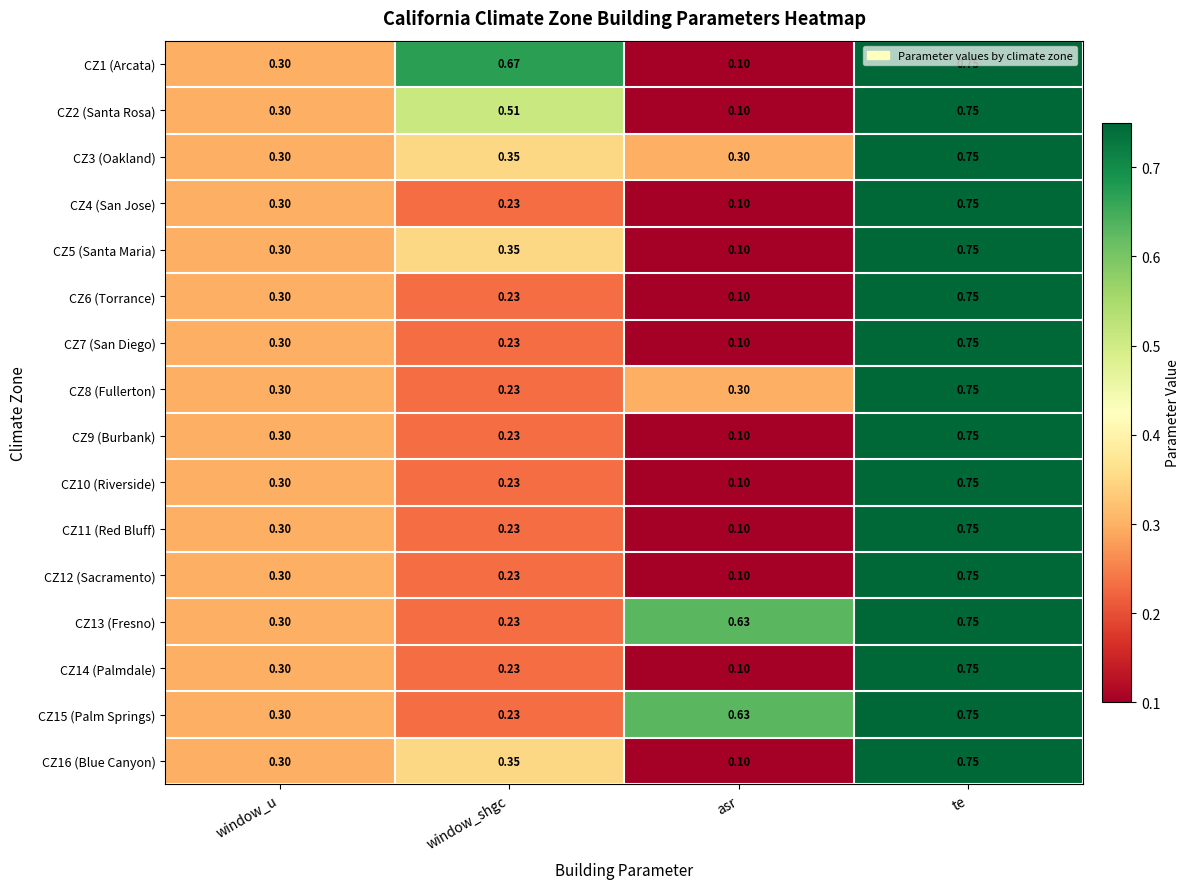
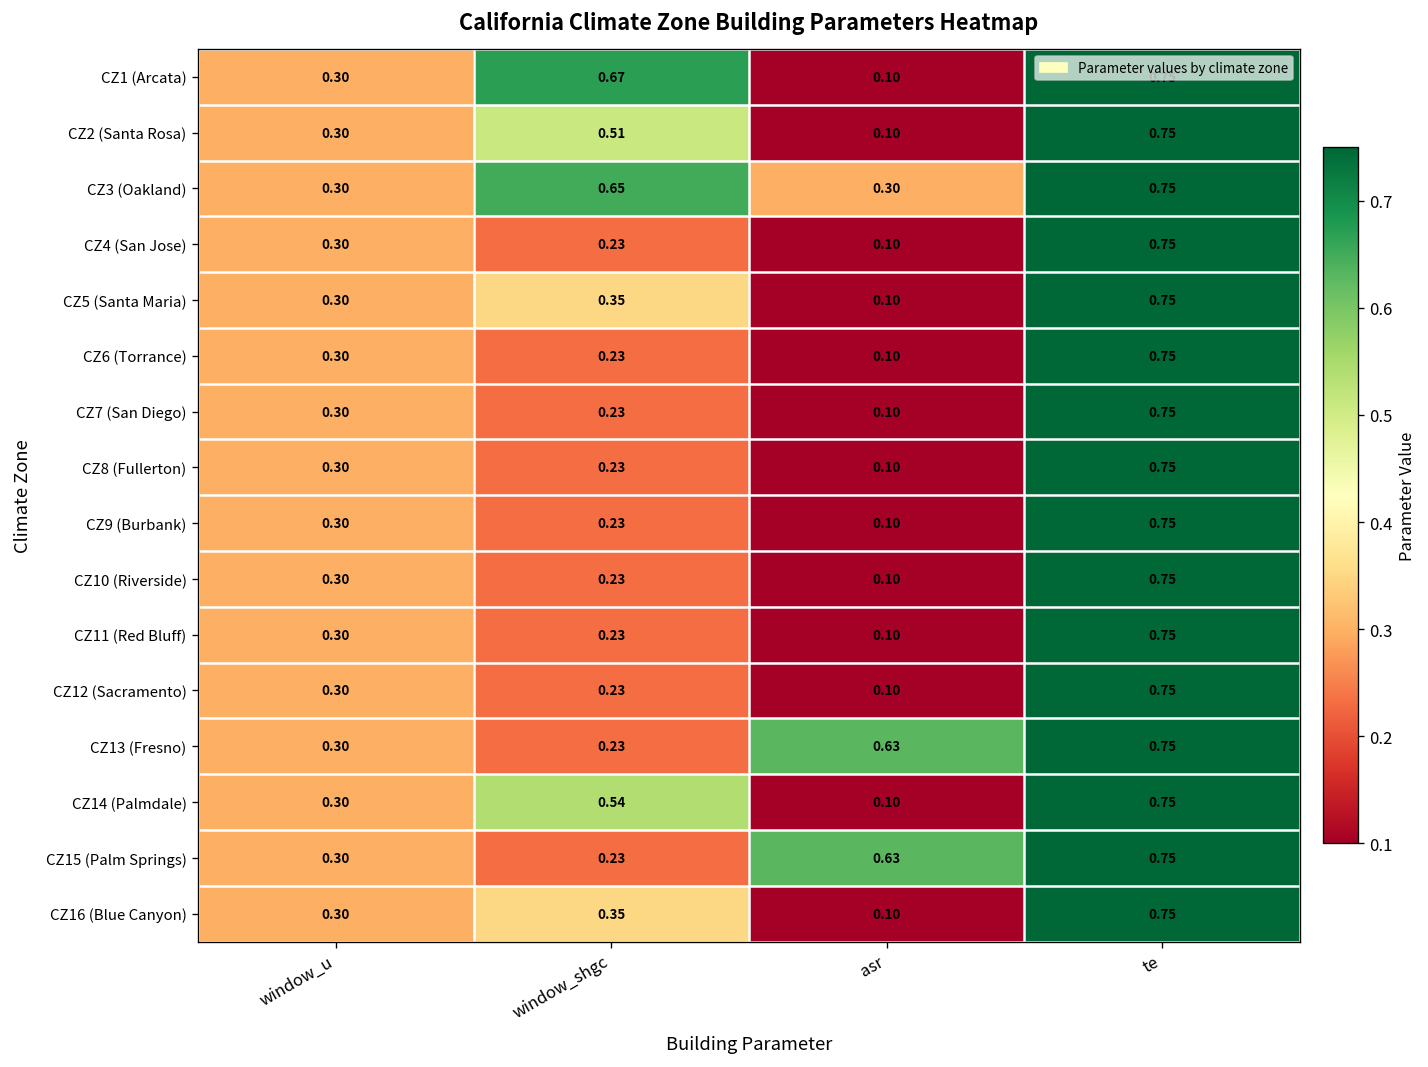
  {
    "CZ1 (Arcata)": {
      "window_u": 0.30,
      "window_shgc": 0.67,
      "asr": 0.10
    },
    "CZ2 (Santa Rosa)": {
      "window_u": 0.30,
      "window_shgc": 0.51,
      "asr": 0.10,
      "te": 0.75
    },
    "CZ3 (Oakland)": {
      "window_u": 0.30,
-     "window_shgc": 0.35,
+     "window_shgc": 0.65,
      "asr": 0.30,
      "te": 0.75
    },
    "CZ4 (San Jose)": {
      "window_u": 0.30,
      "window_shgc": 0.23,
      "asr": 0.10,
      "te": 0.75
    },
    "CZ5 (Santa Maria)": {
      "window_u": 0.30,
      "window_shgc": 0.35,
      "asr": 0.10,
      "te": 0.75
    },
    "CZ6 (Torrance)": {
      "window_u": 0.30,
      "window_shgc": 0.23,
      "asr": 0.10,
      "te": 0.75
    },
    "CZ7 (San Diego)": {
      "window_u": 0.30,
      "window_shgc": 0.23,
      "asr": 0.10,
      "te": 0.75
    },
    "CZ8 (Fullerton)": {
      "window_u": 0.30,
      "window_shgc": 0.23,
-     "asr": 0.30,
+     "asr": 0.10,
      "te": 0.75
    },
    "CZ9 (Burbank)": {
      "window_u": 0.30,
      "window_shgc": 0.23,
      "asr": 0.10,
      "te": 0.75
    },
    "CZ10 (Riverside)": {
      "window_u": 0.30,
      "window_shgc": 0.23,
      "asr": 0.10,
      "te": 0.75
    },
    "CZ11 (Red Bluff)": {
      "window_u": 0.30,
      "window_shgc": 0.23,
      "asr": 0.10,
      "te": 0.75
    },
    "CZ12 (Sacramento)": {
      "window_u": 0.30,
      "window_shgc": 0.23,
      "asr": 0.10,
      "te": 0.75
    },
    "CZ13 (Fresno)": {
      "window_u": 0.30,
      "window_shgc": 0.23,
      "asr": 0.63,
      "te": 0.75
    },
    "CZ14 (Palmdale)": {
      "window_u": 0.30,
-     "window_shgc": 0.23,
+     "window_shgc": 0.54,
      "asr": 0.10,
      "te": 0.75
    },
    "CZ15 (Palm Springs)": {
      "window_u": 0.30,
      "window_shgc": 0.23,
      "asr": 0.63,
      "te": 0.75
    },
    "CZ16 (Blue Canyon)": {
      "window_u": 0.30,
      "window_shgc": 0.35,
      "asr": 0.10,
      "te": 0.75
    }
  }
